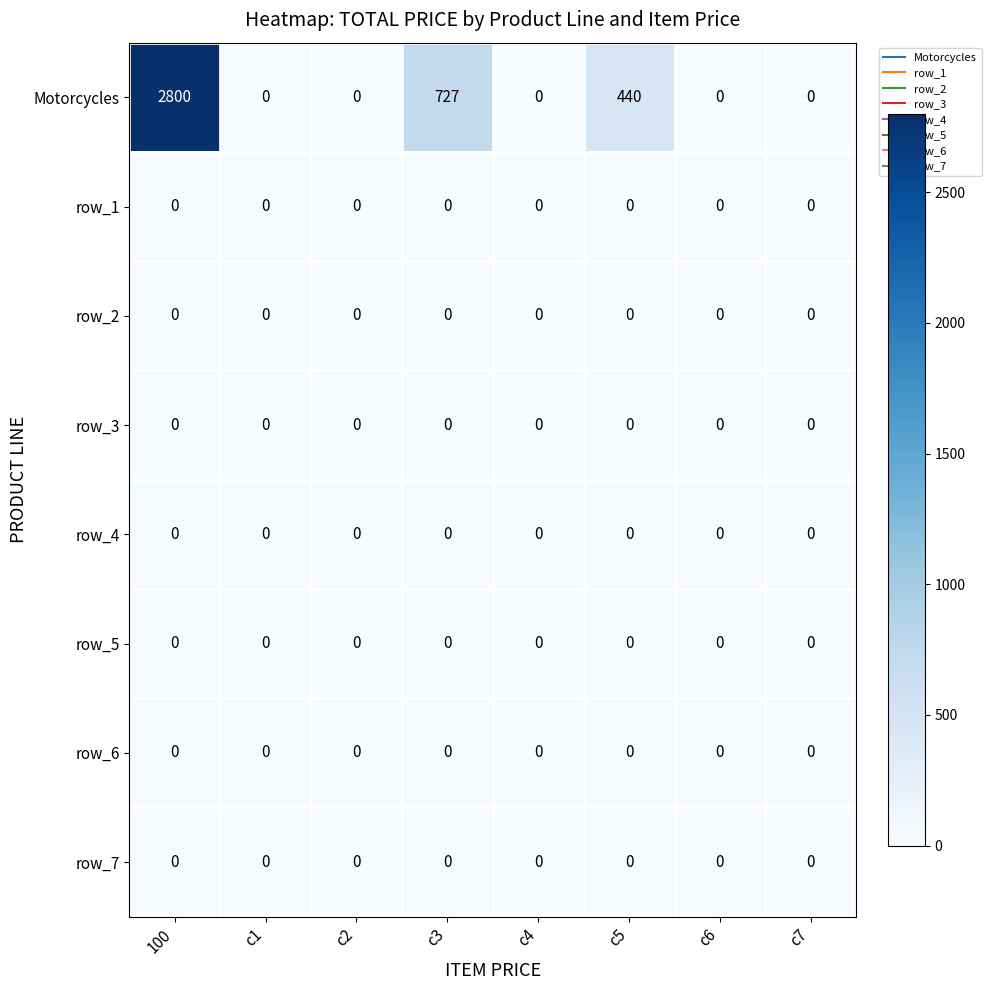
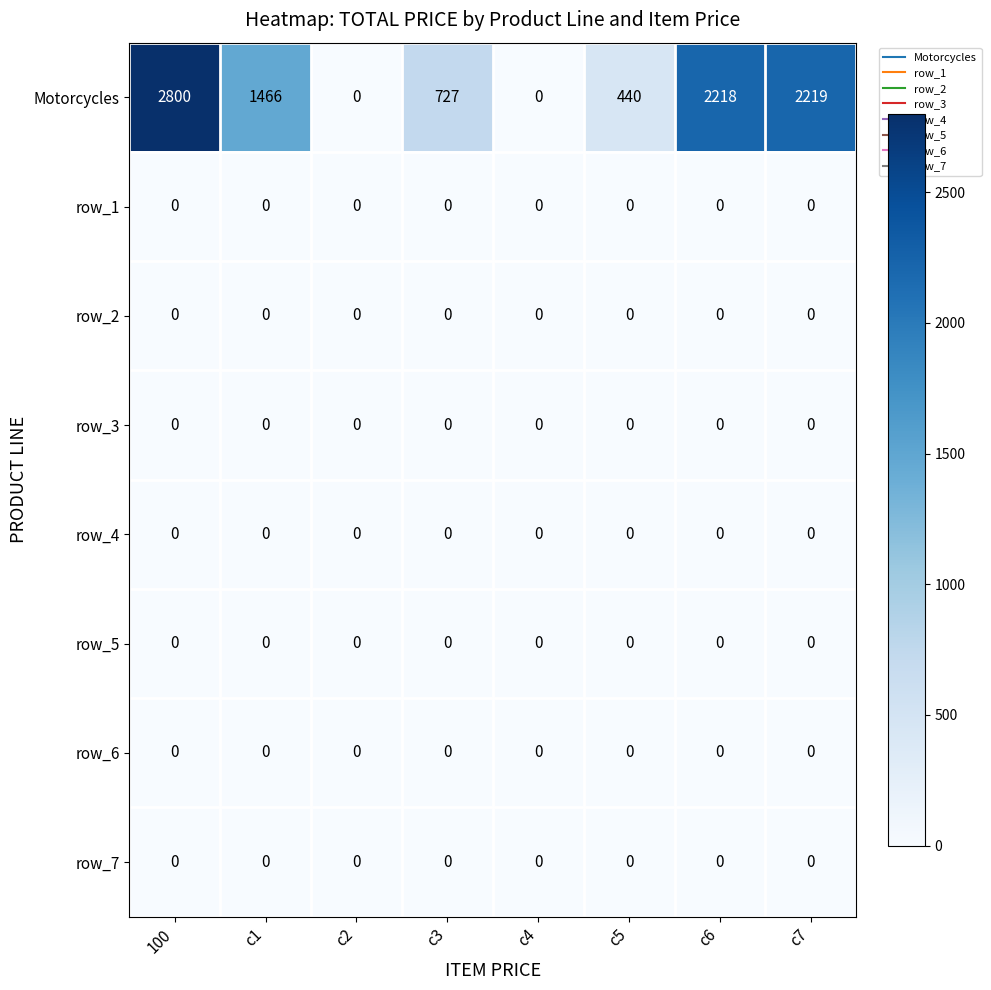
  {
    "Motorcycles": {
      "100": 2800,
-     "c1": 0,
+     "c1": 1466,
      "c2": 0,
      "c3": 727,
      "c4": 0,
      "c5": 440,
-     "c6": 0,
-     "c7": 0
+     "c6": 2218,
+     "c7": 2219
    },
    "row_1": {
      "100": 0,
      "c1": 0,
      "c2": 0,
      "c3": 0,
      "c4": 0,
      "c5": 0,
      "c6": 0,
      "c7": 0
    },
    "row_2": {
      "100": 0,
      "c1": 0,
      "c2": 0,
      "c3": 0,
      "c4": 0,
      "c5": 0,
      "c6": 0,
      "c7": 0
    },
    "row_3": {
      "100": 0,
      "c1": 0,
      "c2": 0,
      "c3": 0,
      "c4": 0,
      "c5": 0,
      "c6": 0,
      "c7": 0
    },
    "row_4": {
      "100": 0,
      "c1": 0,
      "c2": 0,
      "c3": 0,
      "c4": 0,
      "c5": 0,
      "c6": 0,
      "c7": 0
    },
    "row_5": {
      "100": 0,
      "c1": 0,
      "c2": 0,
      "c3": 0,
      "c4": 0,
      "c5": 0,
      "c6": 0,
      "c7": 0
    },
    "row_6": {
      "100": 0,
      "c1": 0,
      "c2": 0,
      "c3": 0,
      "c4": 0,
      "c5": 0,
      "c6": 0,
      "c7": 0
    },
    "row_7": {
      "100": 0,
      "c1": 0,
      "c2": 0,
      "c3": 0,
      "c4": 0,
      "c5": 0,
      "c6": 0,
      "c7": 0
    }
  }
